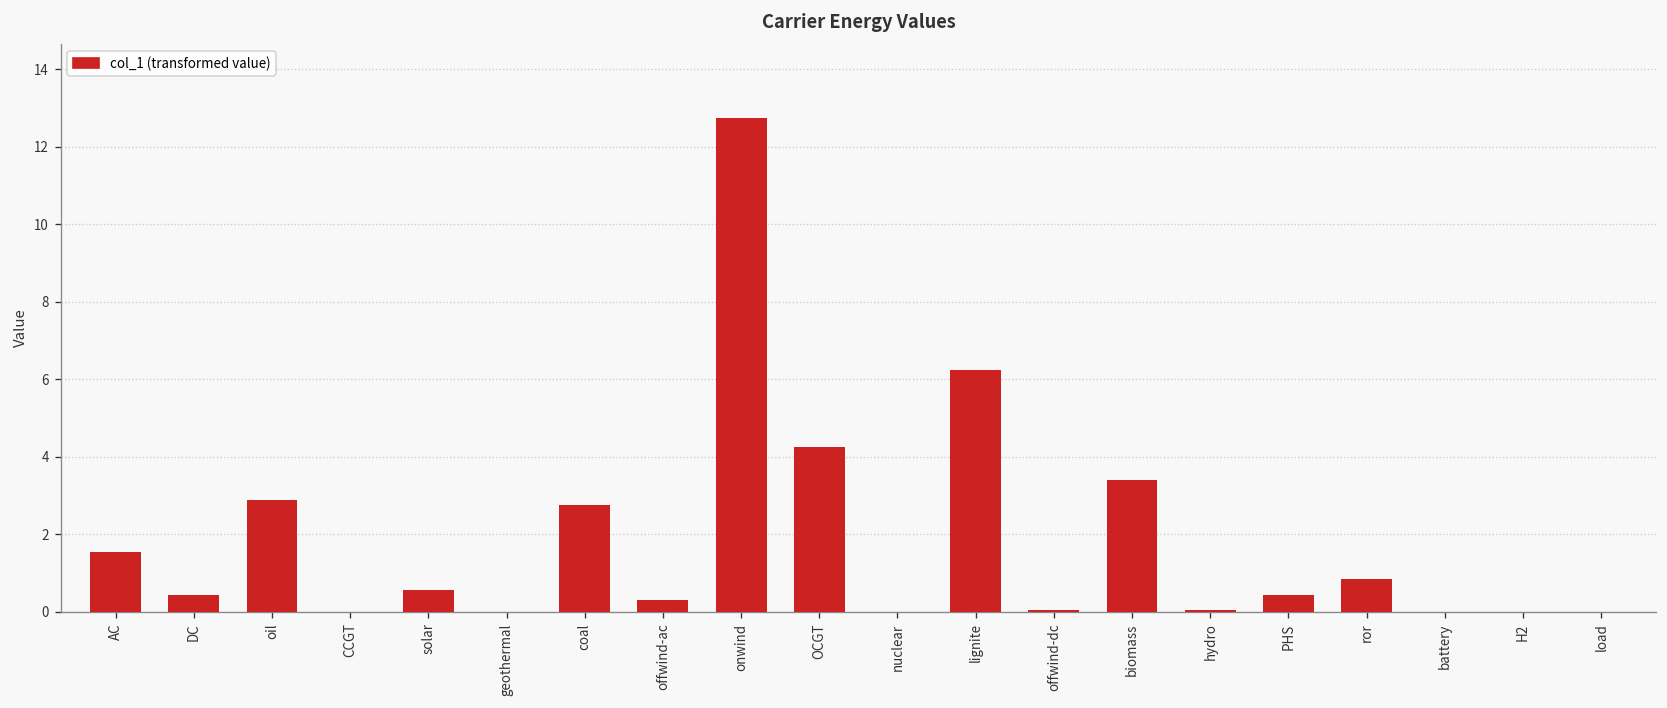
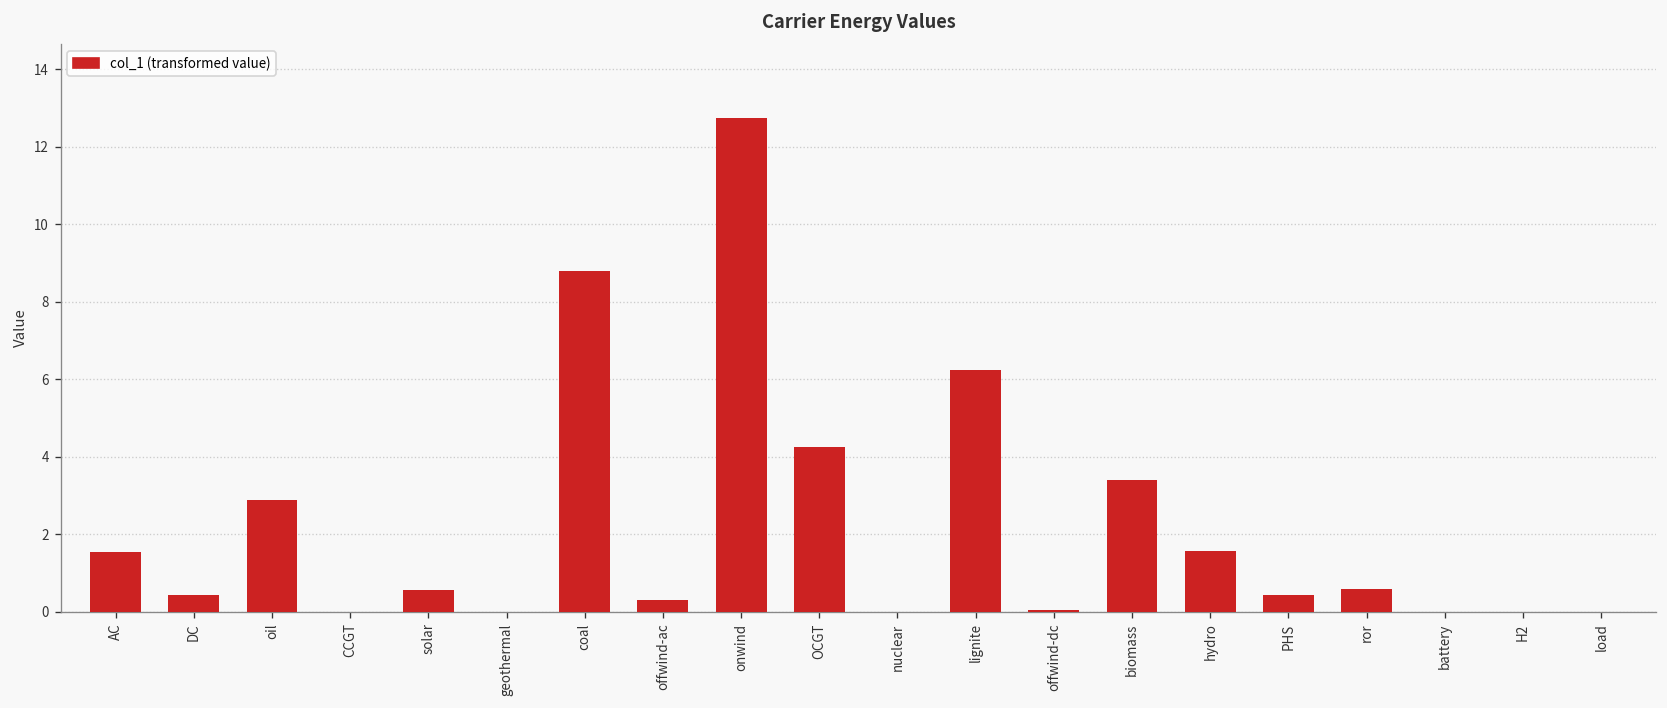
  {
    "AC": 1.5,
    "DC": 0.4,
    "oil": 2.9,
    "CCGT": 0.0,
    "solar": 0.6,
    "geothermal": 0.0,
-   "coal": 2.8,
+   "coal": 8.8,
    "offwind-ac": 0.3,
    "onwind": 12.7,
    "OCGT": 4.3,
    "nuclear": 0.0,
    "lignite": 6.2,
    "biomass": 3.4,
-   "hydro": 0.1,
+   "hydro": 1.6,
    "PHS": 0.4,
-   "ror": 0.9,
+   "ror": 0.6,
    "battery": 0.0,
    "H2": 0.0,
    "load": 0.0
  }
